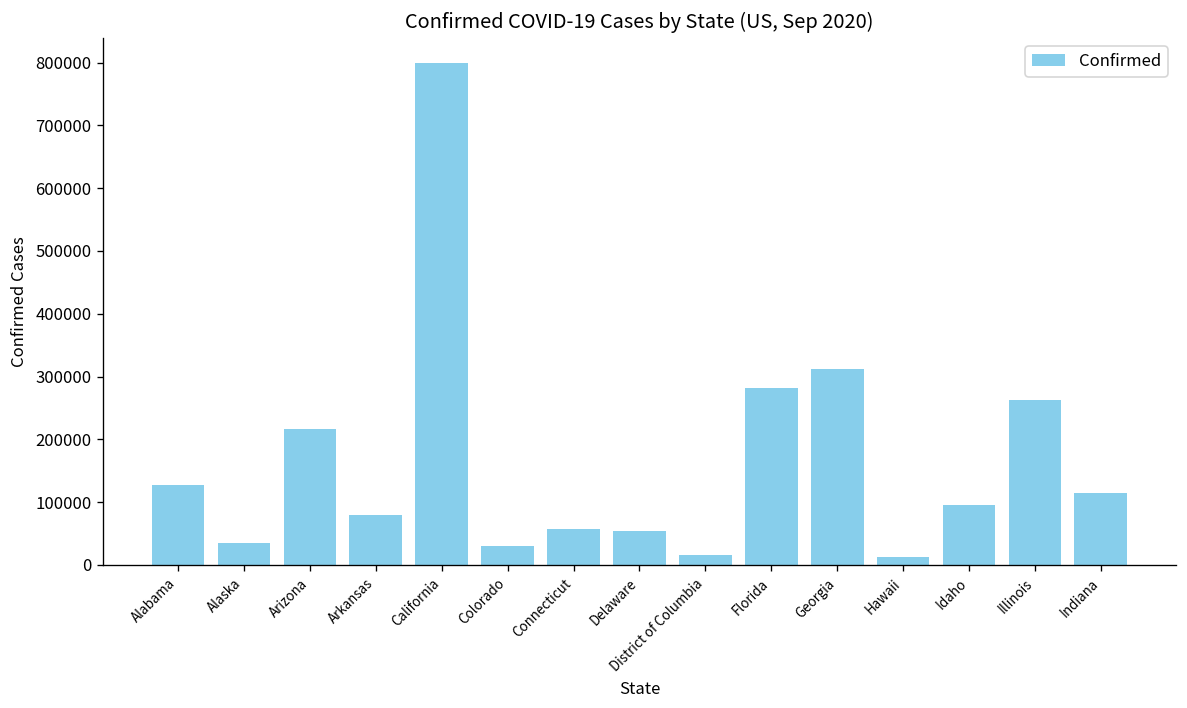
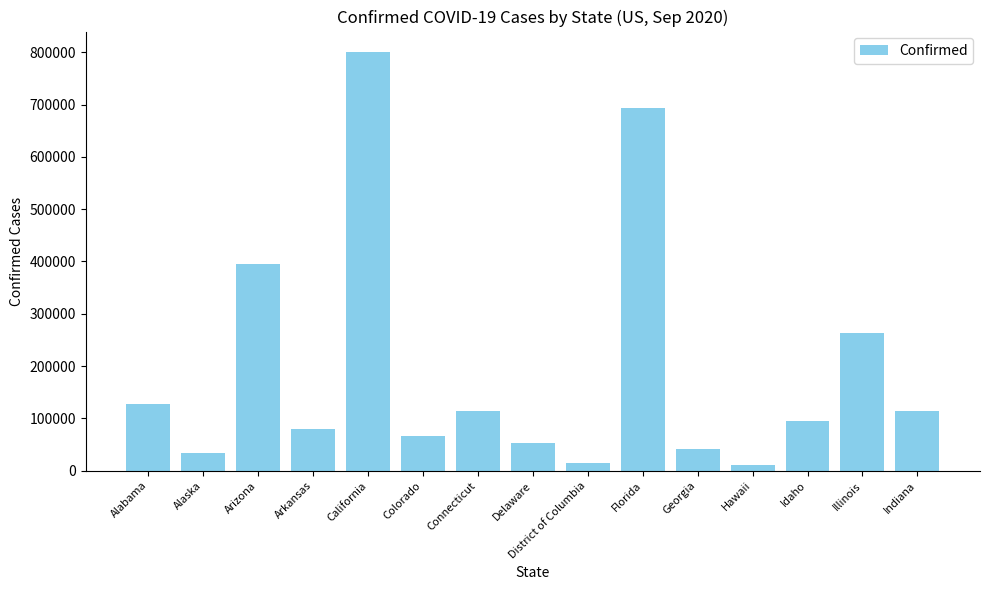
  {
    "Alabama": 130000,
    "Alaska": 30000,
-   "Arizona": 220000,
+   "Arizona": 400000,
    "Arkansas": 80000,
    "California": 800000,
-   "Colorado": 30000,
-   "Connecticut": 60000,
+   "Colorado": 70000,
+   "Connecticut": 110000,
    "Delaware": 50000,
    "District of Columbia": 20000,
-   "Florida": 280000,
-   "Georgia": 310000,
+   "Florida": 690000,
+   "Georgia": 40000,
    "Hawaii": 10000,
    "Idaho": 100000,
    "Illinois": 260000,
    "Indiana": 110000
  }
